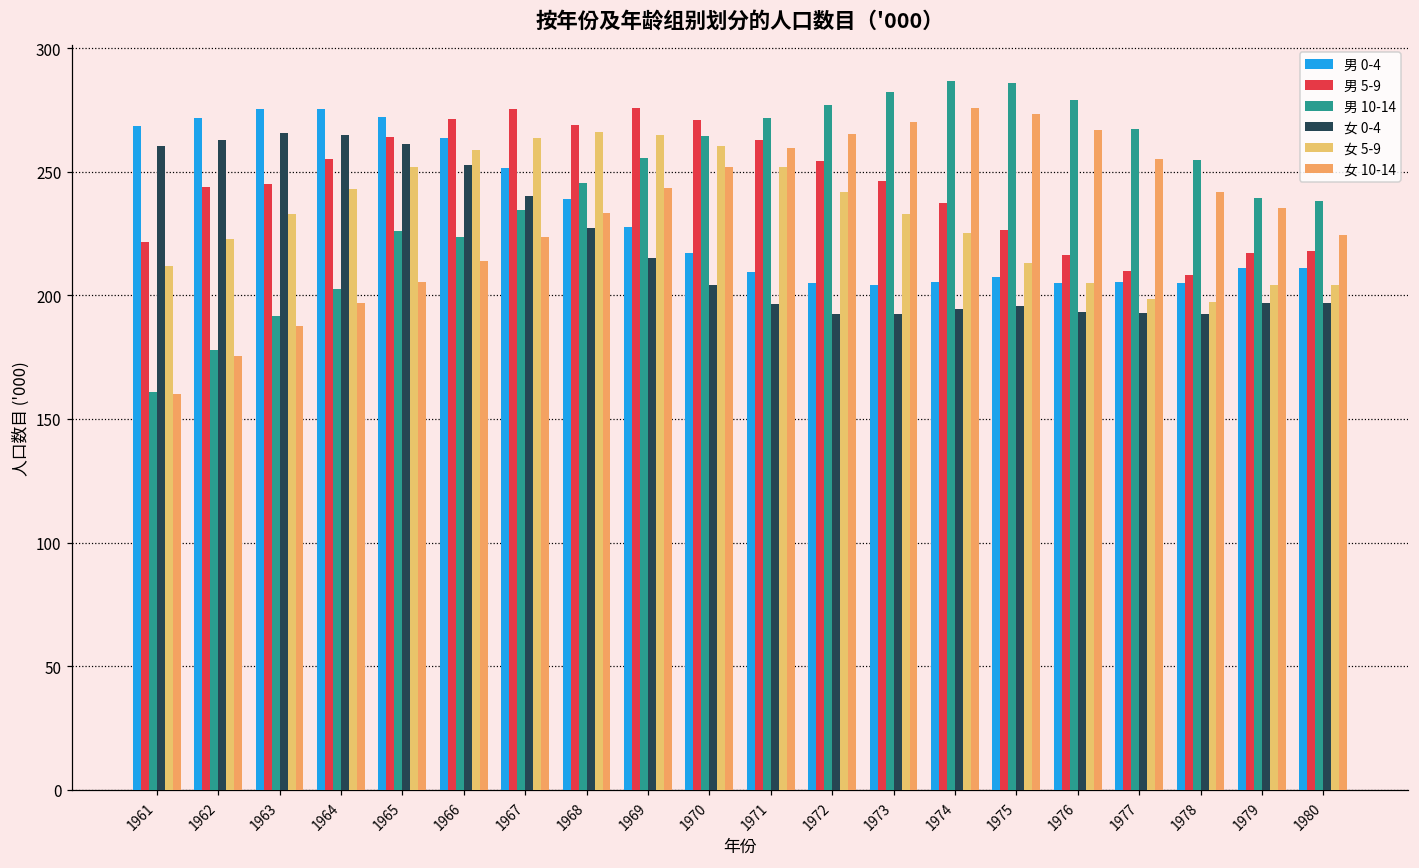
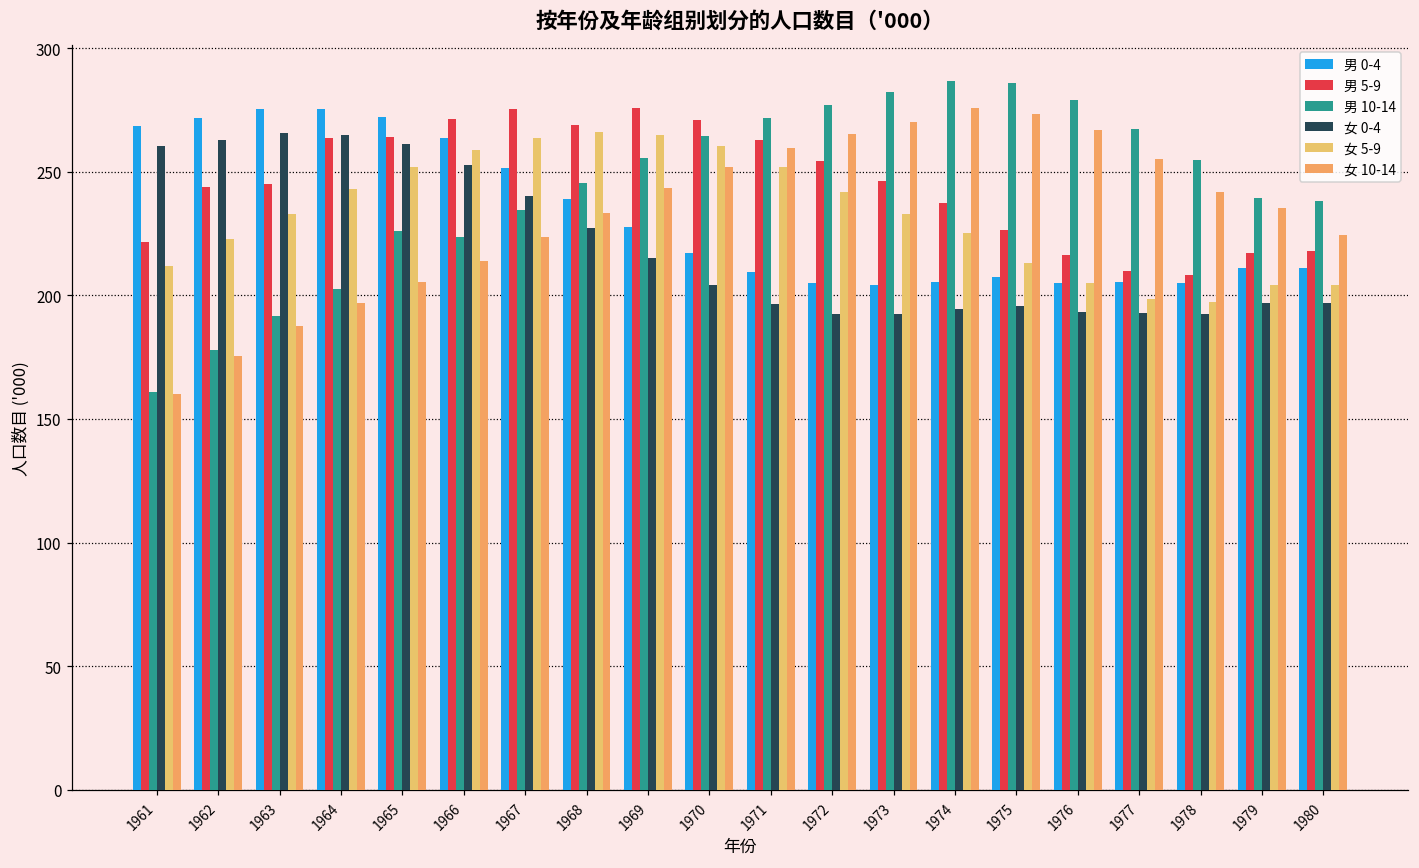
  {
    "男 0-4": {
      "1961": 268,
      "1962": 272,
      "1963": 276,
      "1964": 275,
      "1965": 272,
      "1966": 264,
      "1967": 252,
      "1968": 239,
      "1969": 228,
      "1970": 217,
      "1971": 209,
      "1972": 205,
      "1973": 204,
      "1974": 206,
      "1975": 207,
      "1976": 205,
      "1977": 206,
      "1978": 205,
      "1979": 211,
      "1980": 211
    },
    "男 5-9": {
      "1961": 222,
      "1962": 244,
      "1963": 245,
-     "1964": 255,
+     "1964": 264,
      "1965": 264,
      "1966": 271,
      "1967": 276,
      "1968": 269,
      "1969": 276,
      "1970": 271,
      "1971": 263,
      "1972": 254,
      "1973": 246,
      "1974": 237,
      "1975": 227,
      "1976": 217,
      "1977": 210,
      "1978": 208,
      "1979": 217,
      "1980": 218
    },
    "男 10-14": {
      "1961": 161,
      "1962": 178,
      "1963": 192,
      "1964": 203,
      "1965": 226,
      "1966": 224,
      "1967": 235,
      "1968": 245,
      "1969": 256,
      "1970": 265,
      "1971": 272,
      "1972": 277,
      "1973": 282,
      "1974": 287,
      "1975": 286,
      "1976": 279,
      "1977": 267,
      "1978": 255,
      "1979": 239,
      "1980": 238
    },
    "女 0-4": {
      "1961": 261,
      "1962": 263,
      "1963": 266,
      "1964": 265,
      "1965": 261,
      "1966": 253,
      "1967": 240,
      "1968": 227,
      "1969": 215,
      "1970": 204,
      "1971": 197,
      "1972": 193,
      "1973": 192,
      "1974": 195,
      "1975": 196,
      "1976": 193,
      "1977": 193,
      "1978": 192,
      "1979": 197,
      "1980": 197
    }
  }
